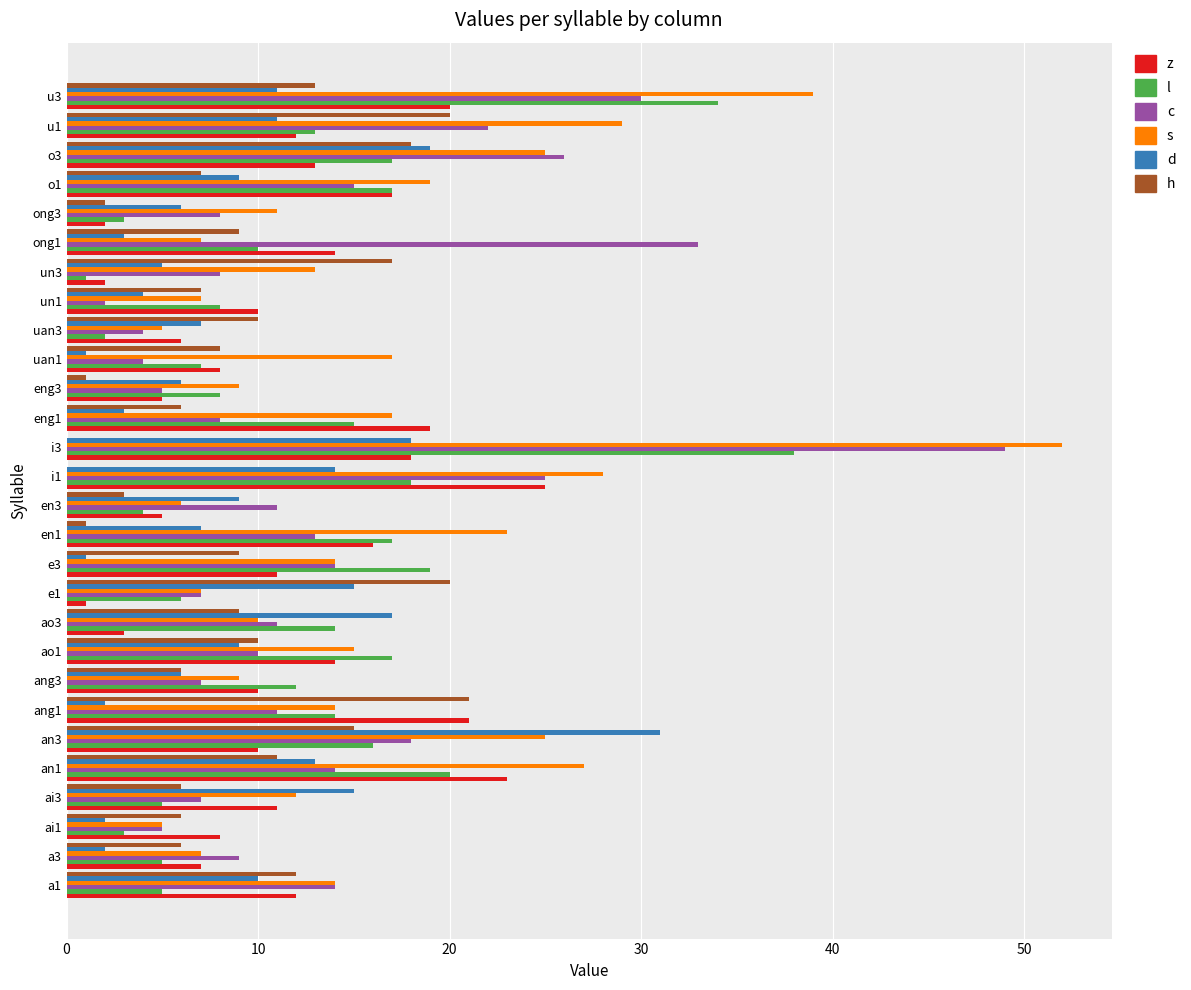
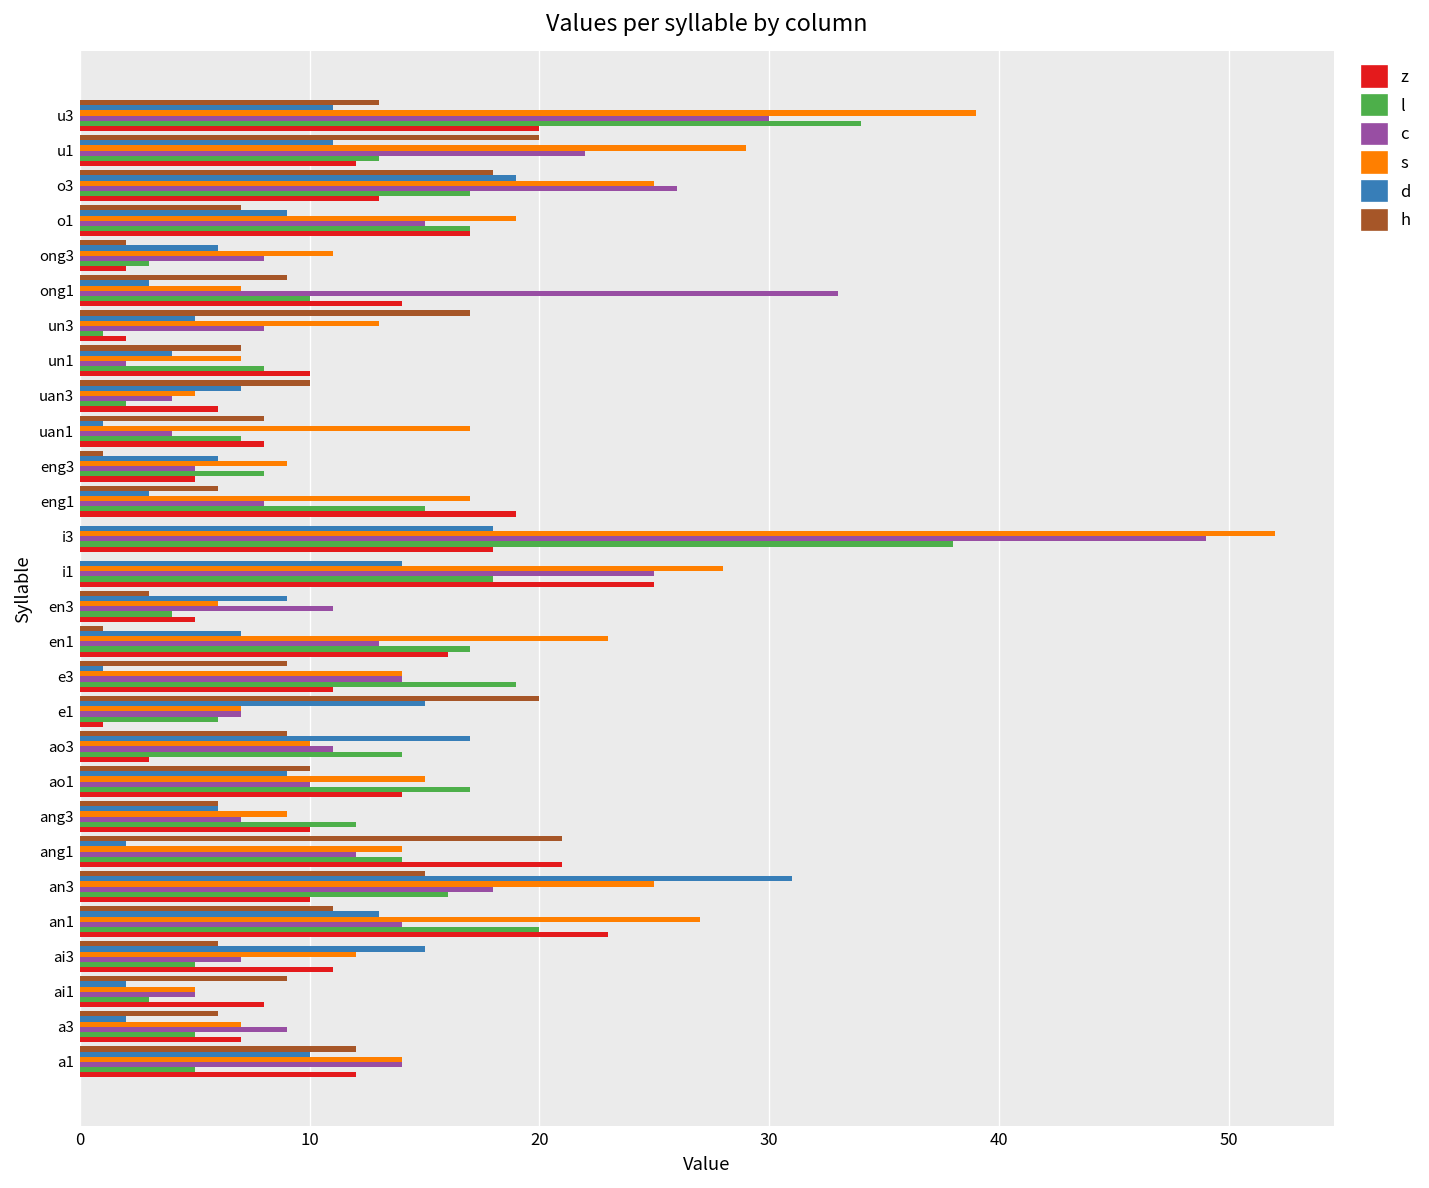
  {
    "z": {
      "u3": 20,
      "u1": 12,
      "o3": 13,
      "o1": 17,
      "ong3": 2,
      "ong1": 14,
      "un3": 2,
      "un1": 10,
      "uan3": 6,
      "uan1": 8,
      "eng3": 5,
      "eng1": 19,
      "i3": 18,
      "i1": 25,
      "en3": 5,
      "en1": 16,
      "e3": 11,
      "e1": 1,
      "ao3": 3,
      "ao1": 14,
      "ang3": 10,
      "ang1": 21,
      "an3": 10,
      "an1": 23,
      "ai3": 11,
      "ai1": 8,
      "a3": 7,
      "a1": 12
    },
    "l": {
      "u3": 34,
      "u1": 13,
      "o3": 17,
      "o1": 17,
      "ong3": 3,
      "ong1": 10,
      "un3": 1,
      "un1": 8,
      "uan3": 2,
      "uan1": 7,
      "eng3": 8,
      "eng1": 15,
      "i3": 38,
      "i1": 18,
      "en3": 4,
      "en1": 17,
      "e3": 19,
      "e1": 6,
      "ao3": 14,
      "ao1": 17,
      "ang3": 12,
      "ang1": 14,
      "an3": 16,
      "an1": 20,
      "ai3": 5,
      "ai1": 3,
      "a3": 5,
      "a1": 5
    },
    "c": {
      "u3": 30,
      "u1": 22,
      "o3": 26,
      "o1": 15,
      "ong3": 8,
      "ong1": 33,
      "un3": 8,
      "un1": 2,
      "uan3": 4,
      "uan1": 4,
      "eng3": 5,
      "eng1": 8,
      "i3": 49,
      "i1": 25,
      "en3": 11,
      "en1": 13,
      "e3": 14,
      "e1": 7,
      "ao3": 11,
      "ao1": 10,
      "ang3": 7,
-     "ang1": 11,
+     "ang1": 12,
      "an3": 18,
      "an1": 14,
      "ai3": 7,
      "ai1": 5,
      "a3": 9,
      "a1": 14
    },
    "s": {
      "u3": 39,
      "u1": 29,
      "o3": 25,
      "o1": 19,
      "ong3": 11,
      "ong1": 7,
      "un3": 13,
      "un1": 7,
      "uan3": 5,
      "uan1": 17,
      "eng3": 9,
      "eng1": 17,
      "i3": 52,
      "i1": 28,
      "en3": 6,
      "en1": 23,
      "e3": 14,
      "e1": 7,
      "ao3": 10,
      "ao1": 15,
      "ang3": 9,
      "ang1": 14,
      "an3": 25,
      "an1": 27,
      "ai3": 12,
      "ai1": 5,
      "a3": 7,
      "a1": 14
    },
    "d": {
      "u3": 11,
      "u1": 11,
      "o3": 19,
      "o1": 9,
      "ong3": 6,
      "ong1": 3,
      "un3": 5,
      "un1": 4,
      "uan3": 7,
      "uan1": 1,
      "eng3": 6,
      "eng1": 3,
      "i3": 18,
      "i1": 14,
      "en3": 9,
      "en1": 7,
      "e3": 1,
      "e1": 15,
      "ao3": 17,
      "ao1": 9,
      "ang3": 6,
      "ang1": 2,
      "an3": 31,
      "an1": 13,
      "ai3": 15,
      "ai1": 2,
      "a3": 2,
      "a1": 10
    },
    "h": {
      "u3": 13,
      "u1": 20,
      "o3": 18,
      "o1": 7,
      "ong3": 2,
      "ong1": 9,
      "un3": 17,
      "un1": 7,
      "uan3": 10,
      "uan1": 8,
      "eng3": 1,
      "eng1": 6,
      "i3": 0,
      "i1": 0,
      "en3": 3,
      "en1": 1,
      "e3": 9,
      "e1": 20,
      "ao3": 9,
      "ao1": 10,
      "ang3": 6,
      "ang1": 21,
      "an3": 15,
      "an1": 11,
      "ai3": 6,
-     "ai1": 6,
+     "ai1": 9,
      "a3": 6,
      "a1": 12
    }
  }
